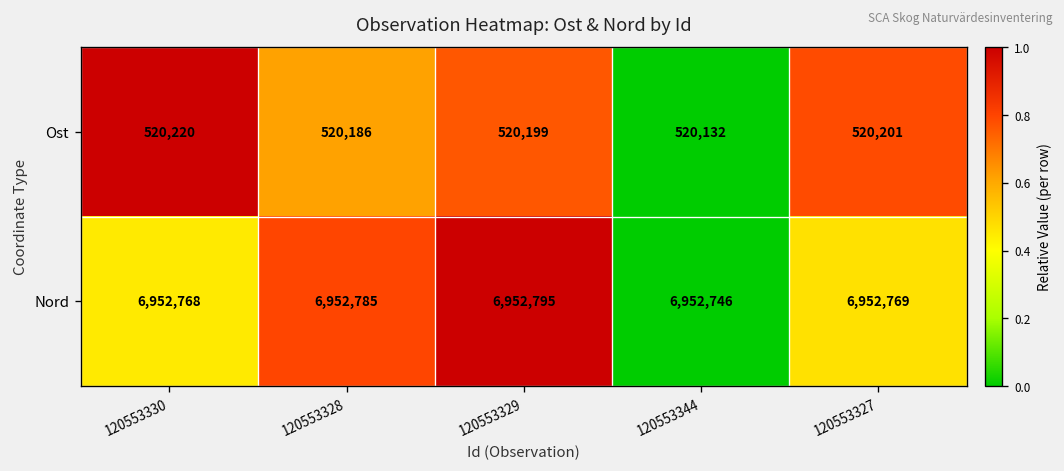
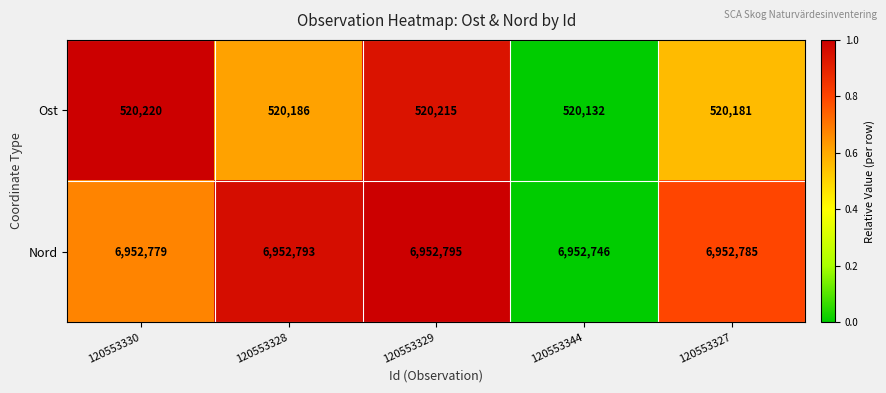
  {
    "Ost": {
      "120553330": "520,220",
      "120553328": "520,186",
-     "120553329": "520,199",
+     "120553329": "520,215",
      "120553344": "520,132",
-     "120553327": "520,201"
+     "120553327": "520,181"
    },
    "Nord": {
-     "120553330": "6,952,768",
-     "120553328": "6,952,785",
+     "120553330": "6,952,779",
+     "120553328": "6,952,793",
      "120553329": "6,952,795",
      "120553344": "6,952,746",
-     "120553327": "6,952,769"
+     "120553327": "6,952,785"
    }
  }
